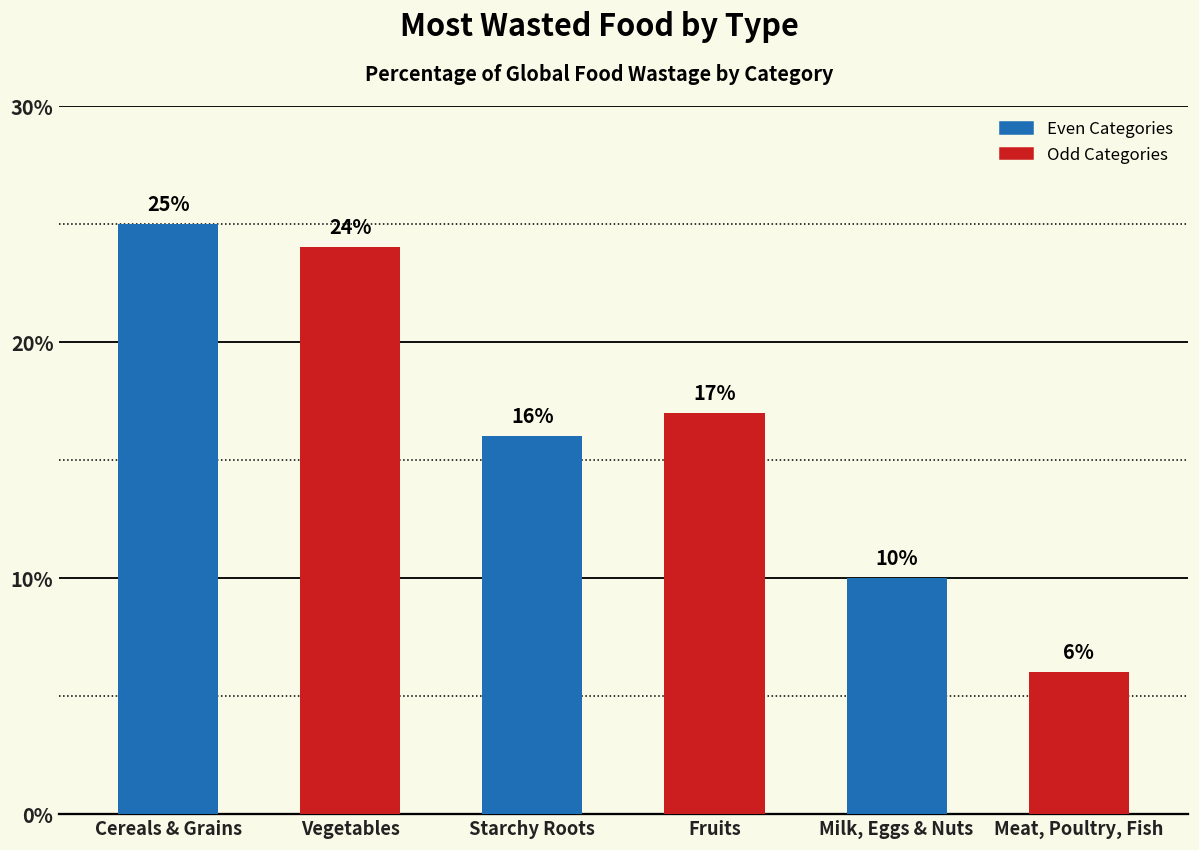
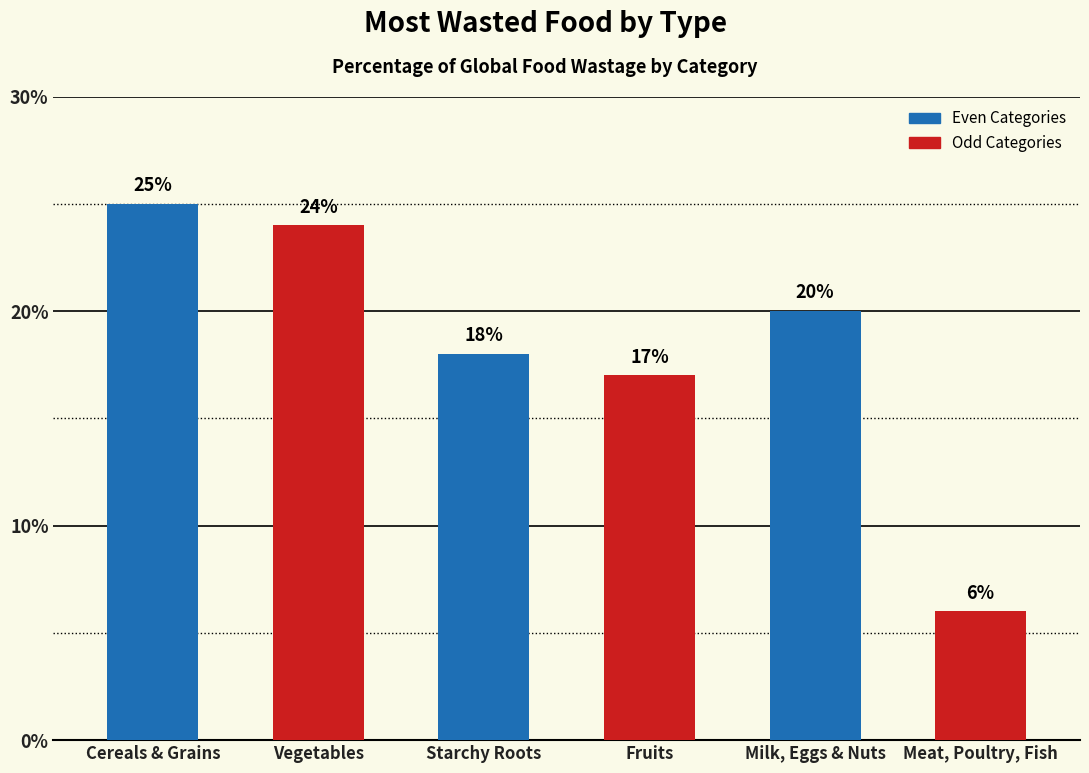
  {
    "Cereals & Grains": "25%",
    "Vegetables": "24%",
-   "Starchy Roots": "16%",
+   "Starchy Roots": "18%",
    "Fruits": "17%",
-   "Milk, Eggs & Nuts": "10%",
+   "Milk, Eggs & Nuts": "20%",
    "Meat, Poultry, Fish": "6%"
  }
